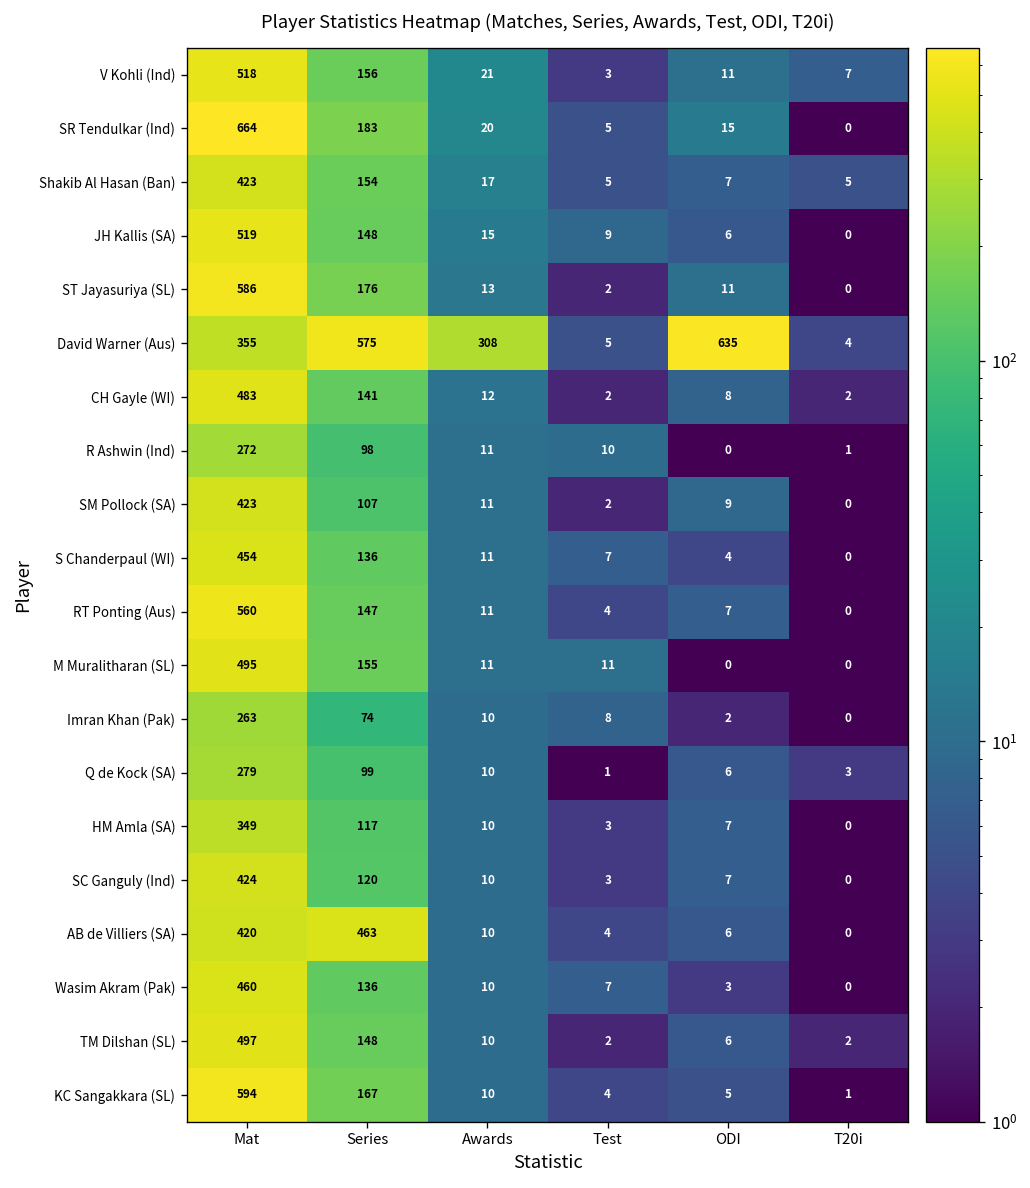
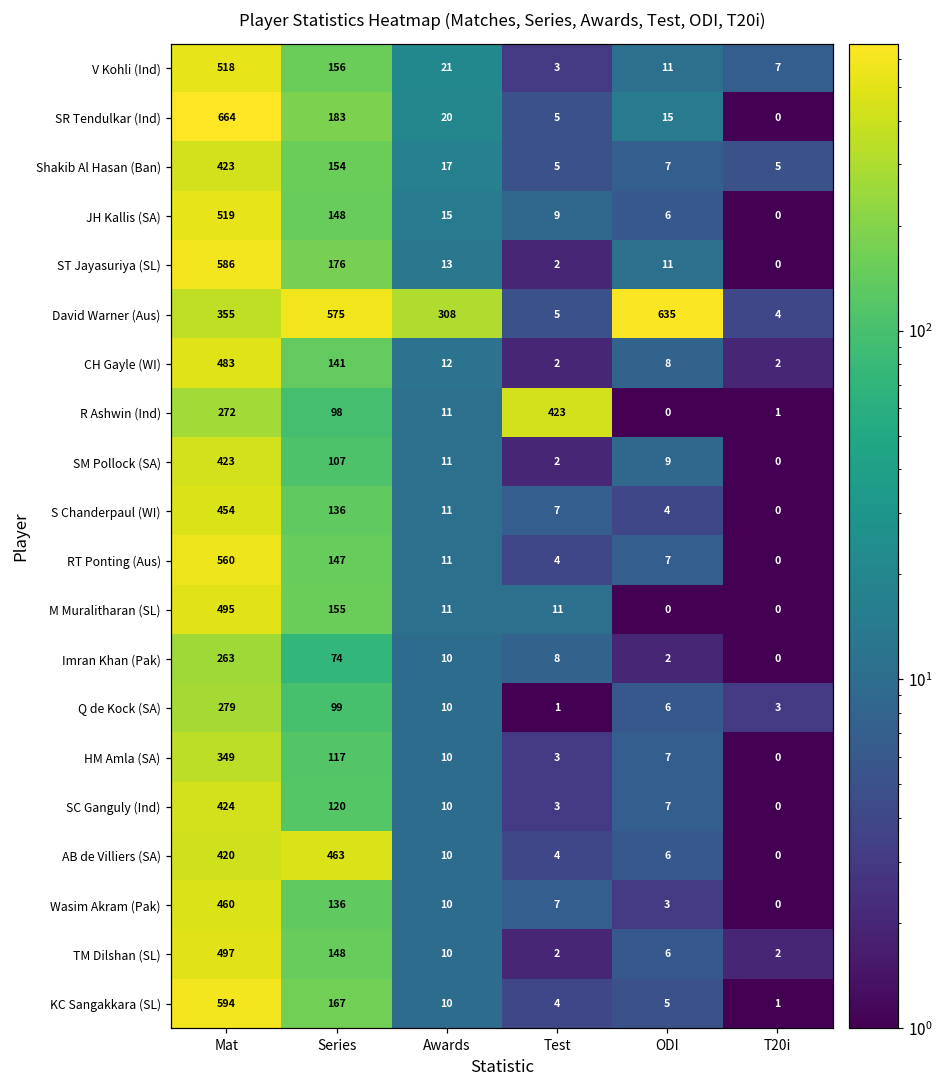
  {
    "V Kohli (Ind)": {
      "Mat": 518,
      "Series": 156,
      "Awards": 21,
      "Test": 3,
      "ODI": 11,
      "T20i": 7
    },
    "SR Tendulkar (Ind)": {
      "Mat": 664,
      "Series": 183,
      "Awards": 20,
      "Test": 5,
      "ODI": 15,
      "T20i": 0
    },
    "Shakib Al Hasan (Ban)": {
      "Mat": 423,
      "Series": 154,
      "Awards": 17,
      "Test": 5,
      "ODI": 7,
      "T20i": 5
    },
    "JH Kallis (SA)": {
      "Mat": 519,
      "Series": 148,
      "Awards": 15,
      "Test": 9,
      "ODI": 6,
      "T20i": 0
    },
    "ST Jayasuriya (SL)": {
      "Mat": 586,
      "Series": 176,
      "Awards": 13,
      "Test": 2,
      "ODI": 11,
      "T20i": 0
    },
    "David Warner (Aus)": {
      "Mat": 355,
      "Series": 575,
      "Awards": 308,
      "Test": 5,
      "ODI": 635,
      "T20i": 4
    },
    "CH Gayle (WI)": {
      "Mat": 483,
      "Series": 141,
      "Awards": 12,
      "Test": 2,
      "ODI": 8,
      "T20i": 2
    },
    "R Ashwin (Ind)": {
      "Mat": 272,
      "Series": 98,
      "Awards": 11,
-     "Test": 10,
+     "Test": 423,
      "ODI": 0,
      "T20i": 1
    },
    "SM Pollock (SA)": {
      "Mat": 423,
      "Series": 107,
      "Awards": 11,
      "Test": 2,
      "ODI": 9,
      "T20i": 0
    },
    "S Chanderpaul (WI)": {
      "Mat": 454,
      "Series": 136,
      "Awards": 11,
      "Test": 7,
      "ODI": 4,
      "T20i": 0
    },
    "RT Ponting (Aus)": {
      "Mat": 560,
      "Series": 147,
      "Awards": 11,
      "Test": 4,
      "ODI": 7,
      "T20i": 0
    },
    "M Muralitharan (SL)": {
      "Mat": 495,
      "Series": 155,
      "Awards": 11,
      "Test": 11,
      "ODI": 0,
      "T20i": 0
    },
    "Imran Khan (Pak)": {
      "Mat": 263,
      "Series": 74,
      "Awards": 10,
      "Test": 8,
      "ODI": 2,
      "T20i": 0
    },
    "Q de Kock (SA)": {
      "Mat": 279,
      "Series": 99,
      "Awards": 10,
      "Test": 1,
      "ODI": 6,
      "T20i": 3
    },
    "HM Amla (SA)": {
      "Mat": 349,
      "Series": 117,
      "Awards": 10,
      "Test": 3,
      "ODI": 7,
      "T20i": 0
    },
    "SC Ganguly (Ind)": {
      "Mat": 424,
      "Series": 120,
      "Awards": 10,
      "Test": 3,
      "ODI": 7,
      "T20i": 0
    },
    "AB de Villiers (SA)": {
      "Mat": 420,
      "Series": 463,
      "Awards": 10,
      "Test": 4,
      "ODI": 6,
      "T20i": 0
    },
    "Wasim Akram (Pak)": {
      "Mat": 460,
      "Series": 136,
      "Awards": 10,
      "Test": 7,
      "ODI": 3,
      "T20i": 0
    },
    "TM Dilshan (SL)": {
      "Mat": 497,
      "Series": 148,
      "Awards": 10,
      "Test": 2,
      "ODI": 6,
      "T20i": 2
    },
    "KC Sangakkara (SL)": {
      "Mat": 594,
      "Series": 167,
      "Awards": 10,
      "Test": 4,
      "ODI": 5,
      "T20i": 1
    }
  }
